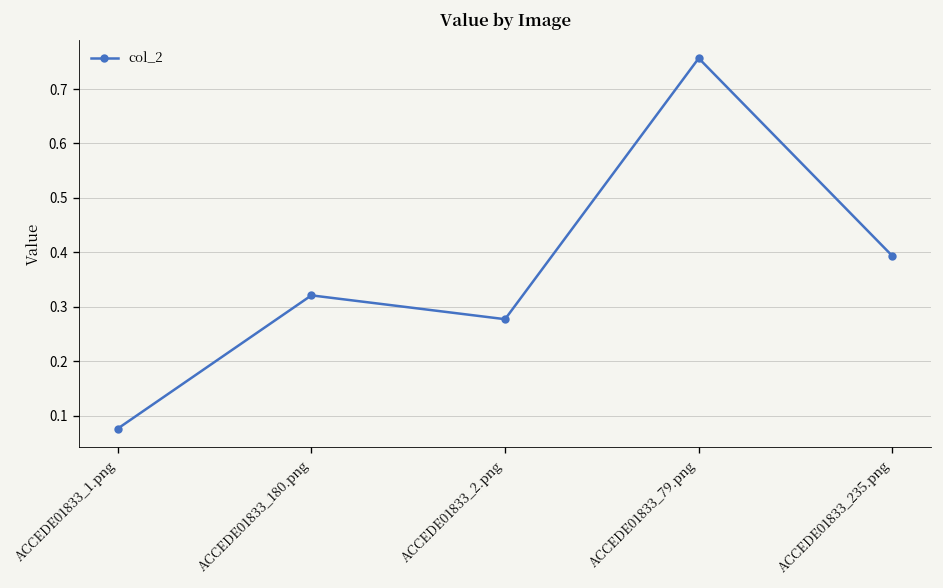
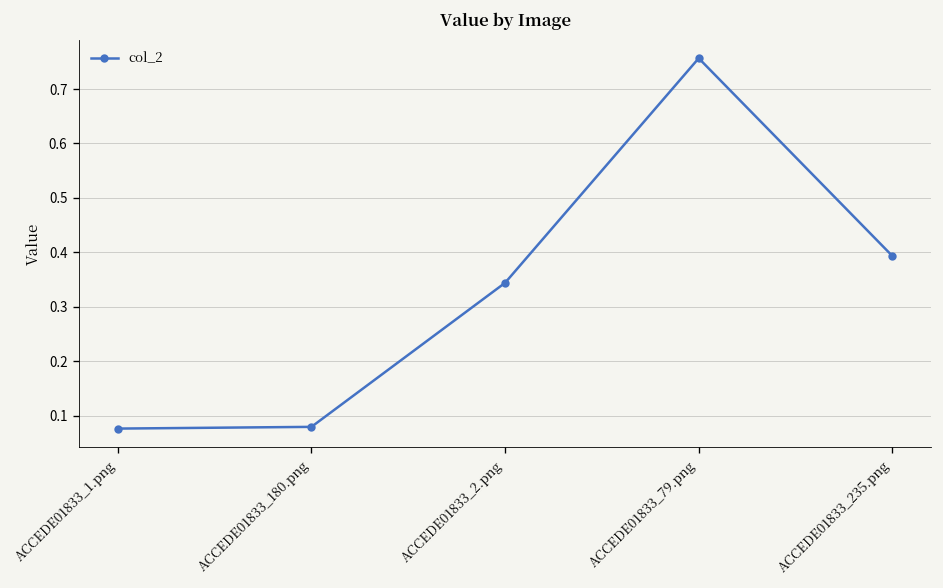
  {
    "ACCEDE01833_1.png": 0.08,
-   "ACCEDE01833_180.png": 0.32,
-   "ACCEDE01833_2.png": 0.28,
+   "ACCEDE01833_180.png": 0.08,
+   "ACCEDE01833_2.png": 0.34,
    "ACCEDE01833_79.png": 0.76,
    "ACCEDE01833_235.png": 0.39
  }
